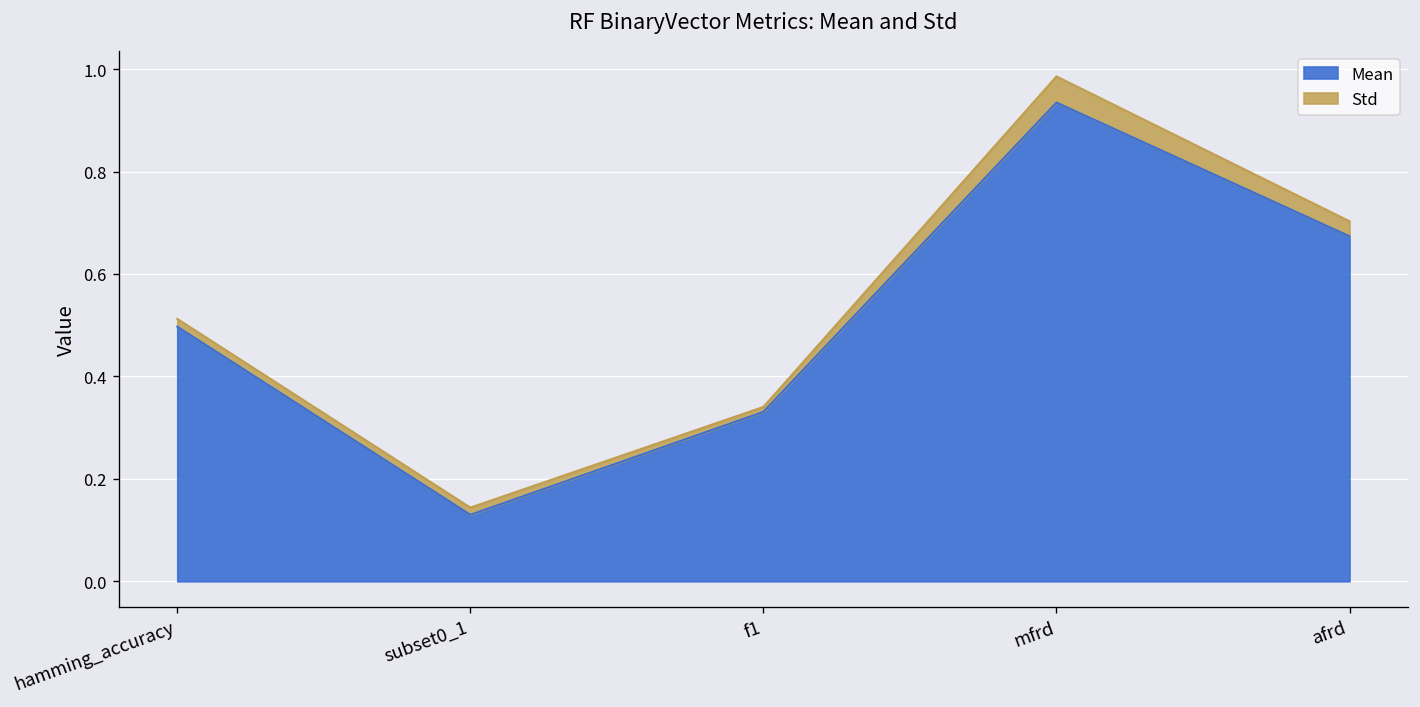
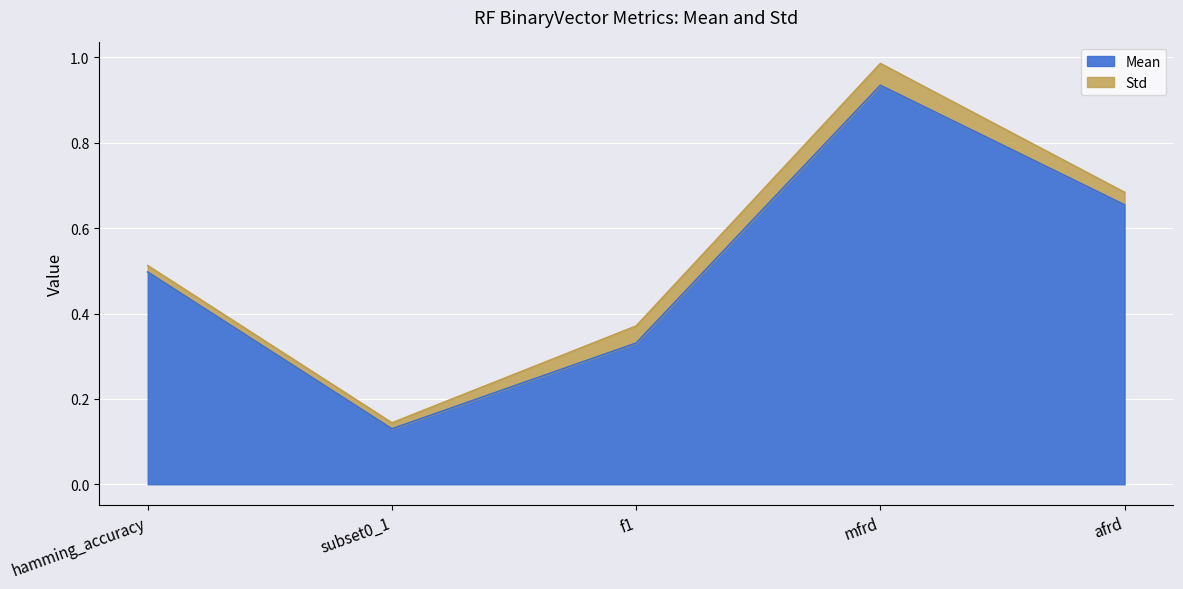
  {
    "Mean": {
      "hamming_accuracy": 0.50,
      "subset0_1": 0.13,
      "f1": 0.33,
      "mfrd": 0.93,
-     "afrd": 0.67
+     "afrd": 0.65
    },
    "Std": {
      "hamming_accuracy": 0.02,
      "subset0_1": 0.01,
-     "f1": 0.01,
+     "f1": 0.04,
      "mfrd": 0.05,
      "afrd": 0.03
    }
  }
